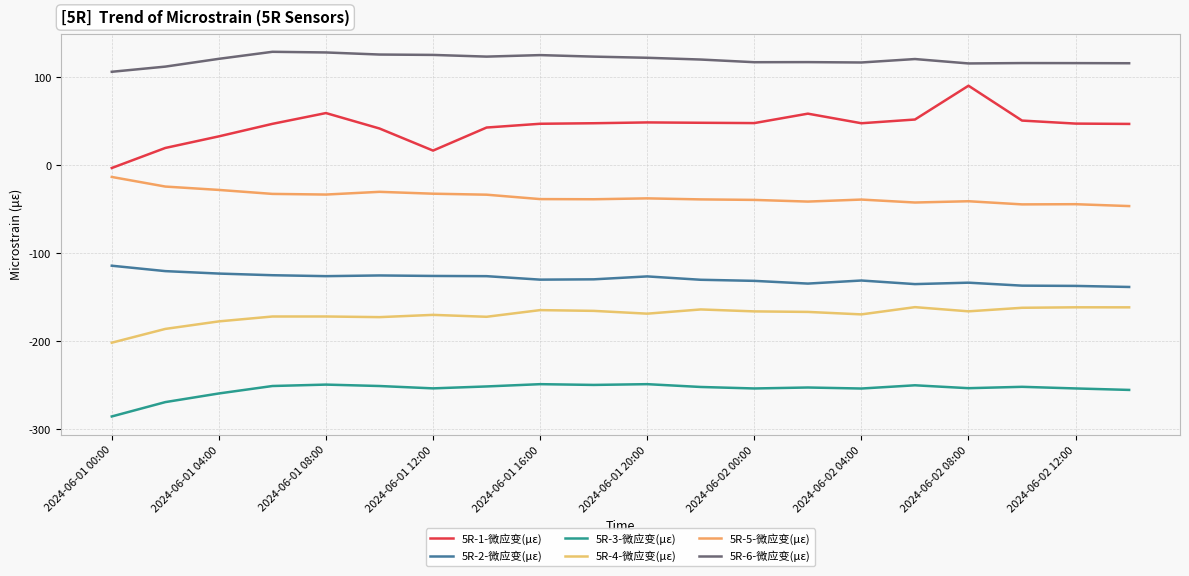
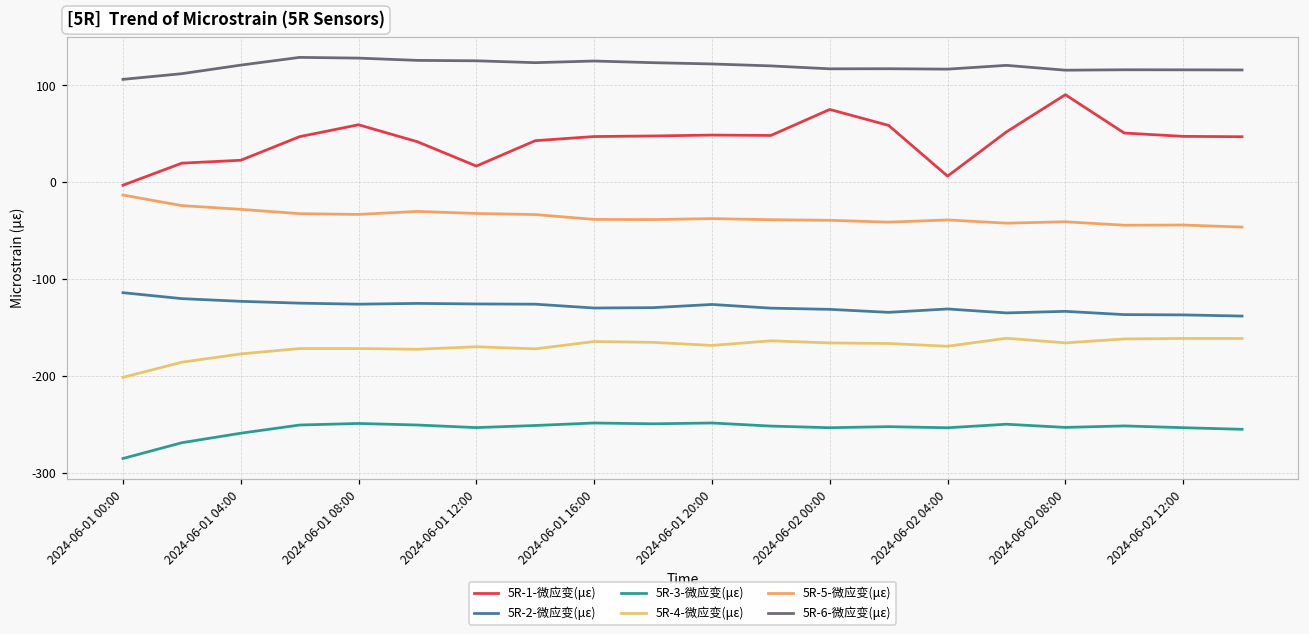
  {
    "5R-1-微应变(με)": {
      "2024-06-01 00:00": 0,
-     "2024-06-01 04:00": 30,
+     "2024-06-01 04:00": 20,
      "2024-06-01 08:00": 60,
      "2024-06-01 12:00": 20,
      "2024-06-01 16:00": 50,
      "2024-06-01 20:00": 50,
-     "2024-06-02 00:00": 50,
-     "2024-06-02 04:00": 50,
+     "2024-06-02 00:00": 80,
+     "2024-06-02 04:00": 10,
      "2024-06-02 08:00": 90,
      "2024-06-02 12:00": 50
    }
  }
